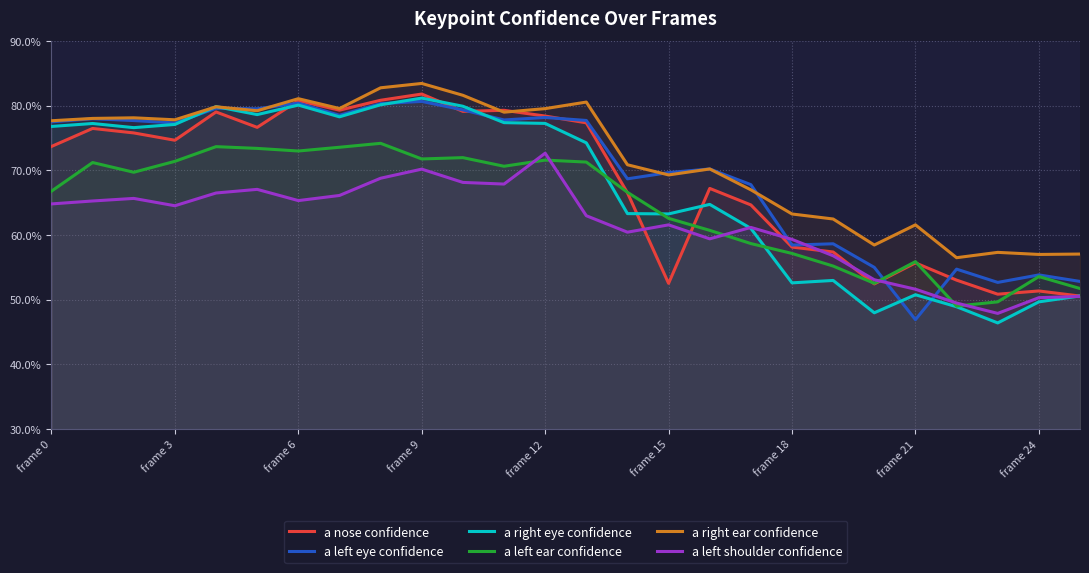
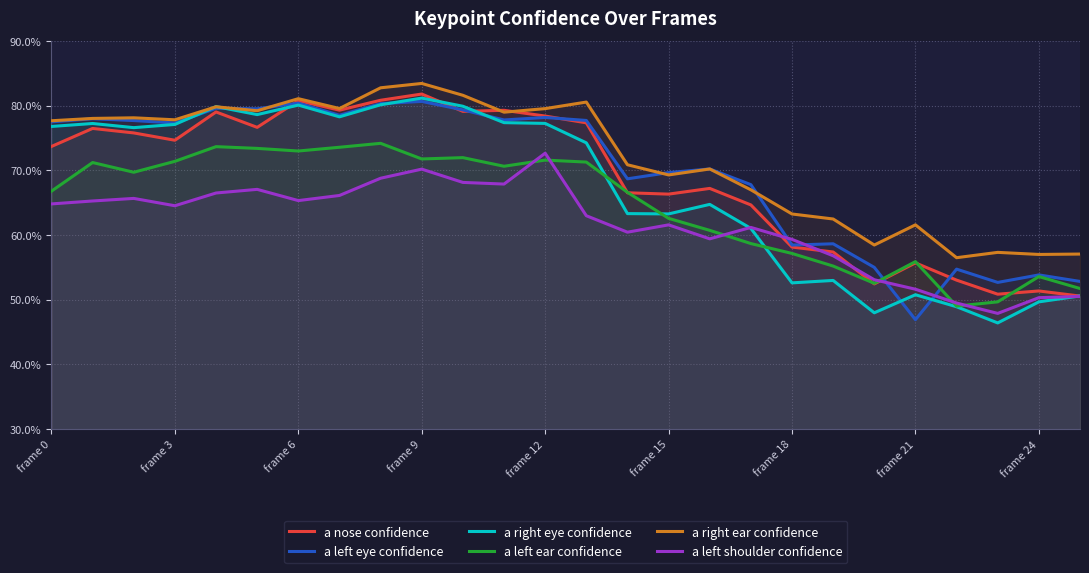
  {
    "a nose confidence": {
      "frame 0": "74%",
      "frame 3": "75%",
      "frame 9": "82%",
-     "frame 15": "53%",
+     "frame 15": "66%",
      "frame 24": "51%"
    },
    "a left eye confidence": {
      "frame 9": "81%",
      "frame 21": "47%"
    },
    "a right eye confidence": {
      "frame 0": "77%",
      "frame 9": "81%",
      "frame 12": "77%",
      "frame 15": "63%",
      "frame 18": "53%",
      "frame 21": "51%",
      "frame 24": "50%"
    },
    "a left ear confidence": {
      "frame 0": "67%",
      "frame 3": "71%",
      "frame 6": "73%",
      "frame 9": "72%",
      "frame 12": "72%",
      "frame 15": "63%",
      "frame 18": "57%"
    },
    "a right ear confidence": {
      "frame 3": "78%",
      "frame 9": "83%",
      "frame 12": "80%",
      "frame 18": "63%",
      "frame 21": "62%",
      "frame 24": "57%"
    },
    "a left shoulder confidence": {
      "frame 0": "65%",
      "frame 3": "65%",
      "frame 6": "65%",
      "frame 9": "70%",
      "frame 12": "73%",
      "frame 15": "62%",
      "frame 18": "59%",
      "frame 21": "52%",
      "frame 24": "50%"
    }
  }
